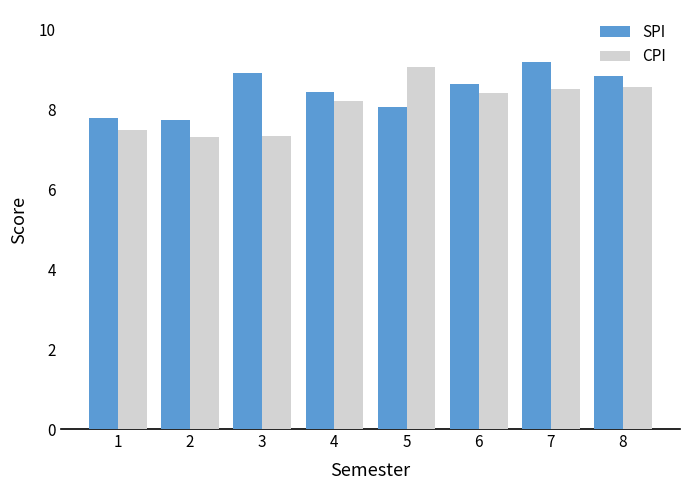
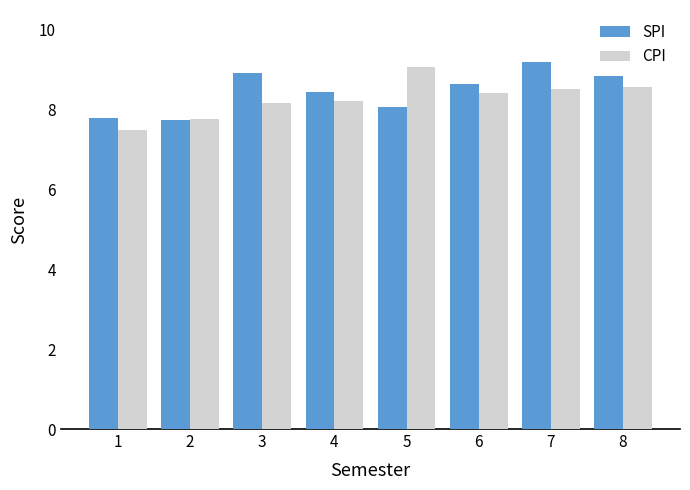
  {
    "SPI": {
      "1": 7.8,
      "2": 7.8,
      "3": 8.9,
      "4": 8.5,
      "5": 8.1,
      "6": 8.7,
      "7": 9.2,
      "8": 8.9
    },
    "CPI": {
      "1": 7.5,
-     "2": 7.3,
-     "3": 7.3,
+     "2": 7.8,
+     "3": 8.2,
      "4": 8.2,
      "5": 9.1,
      "6": 8.4,
      "7": 8.5,
      "8": 8.6
    }
  }
